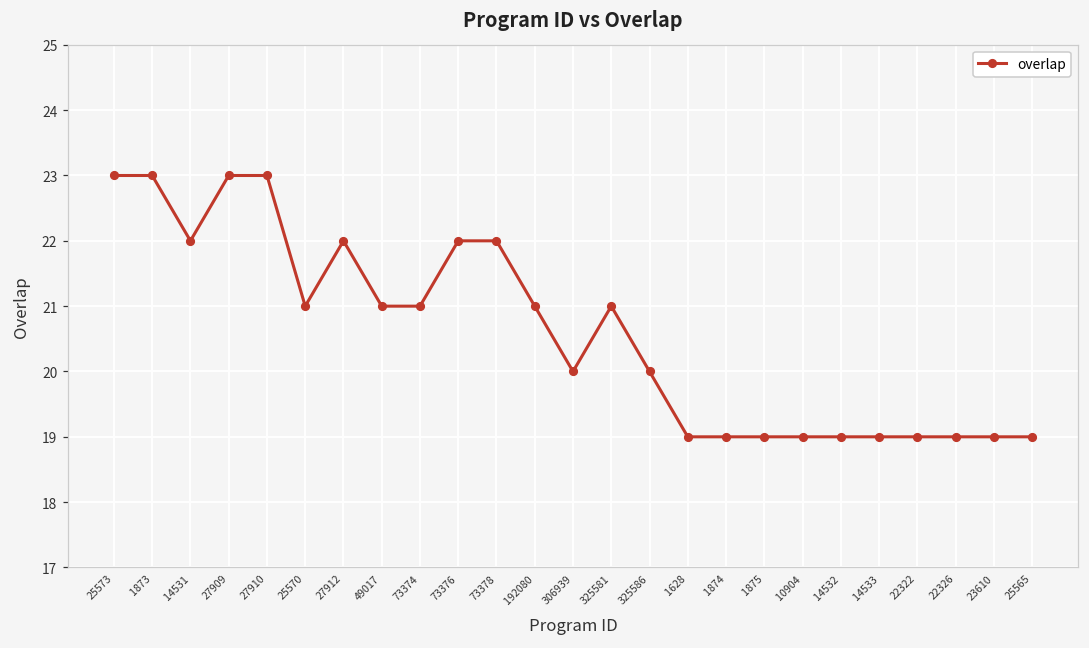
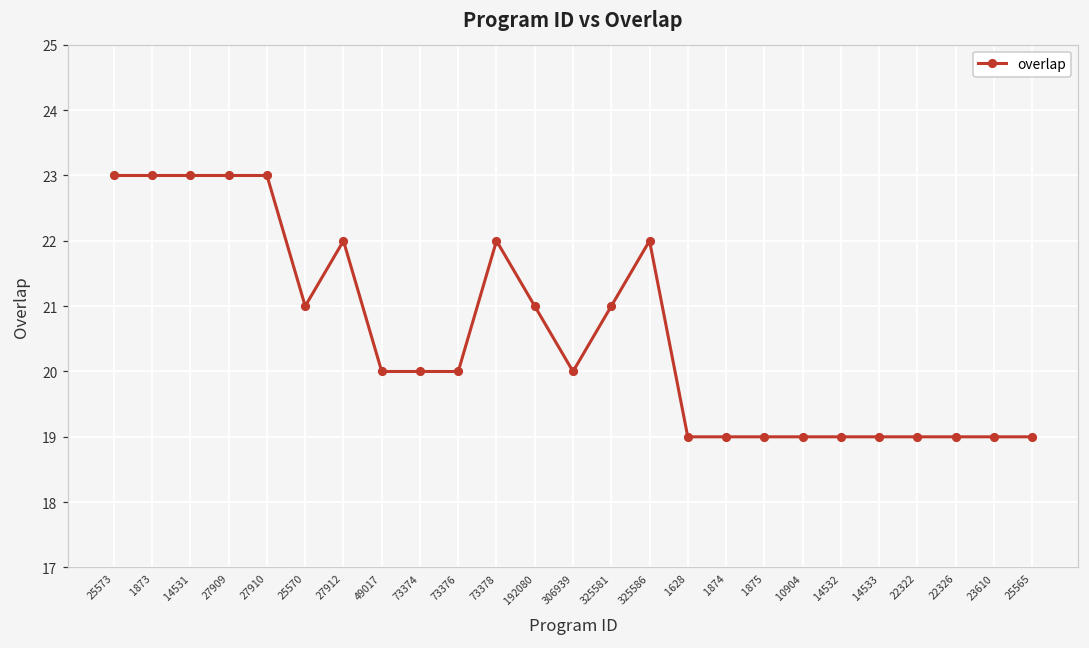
  {
    "25573": 23,
    "1873": 23,
-   "14531": 22,
+   "14531": 23,
    "27909": 23,
    "27910": 23,
    "25570": 21,
    "27912": 22,
-   "49017": 21,
-   "73374": 21,
-   "73376": 22,
+   "49017": 20,
+   "73374": 20,
+   "73376": 20,
    "73378": 22,
    "192080": 21,
    "306939": 20,
    "325581": 21,
-   "325586": 20,
+   "325586": 22,
    "1628": 19,
    "1874": 19,
    "1875": 19,
    "10904": 19,
    "14532": 19,
    "14533": 19,
    "22322": 19,
    "22326": 19,
    "23610": 19,
    "25565": 19
  }
